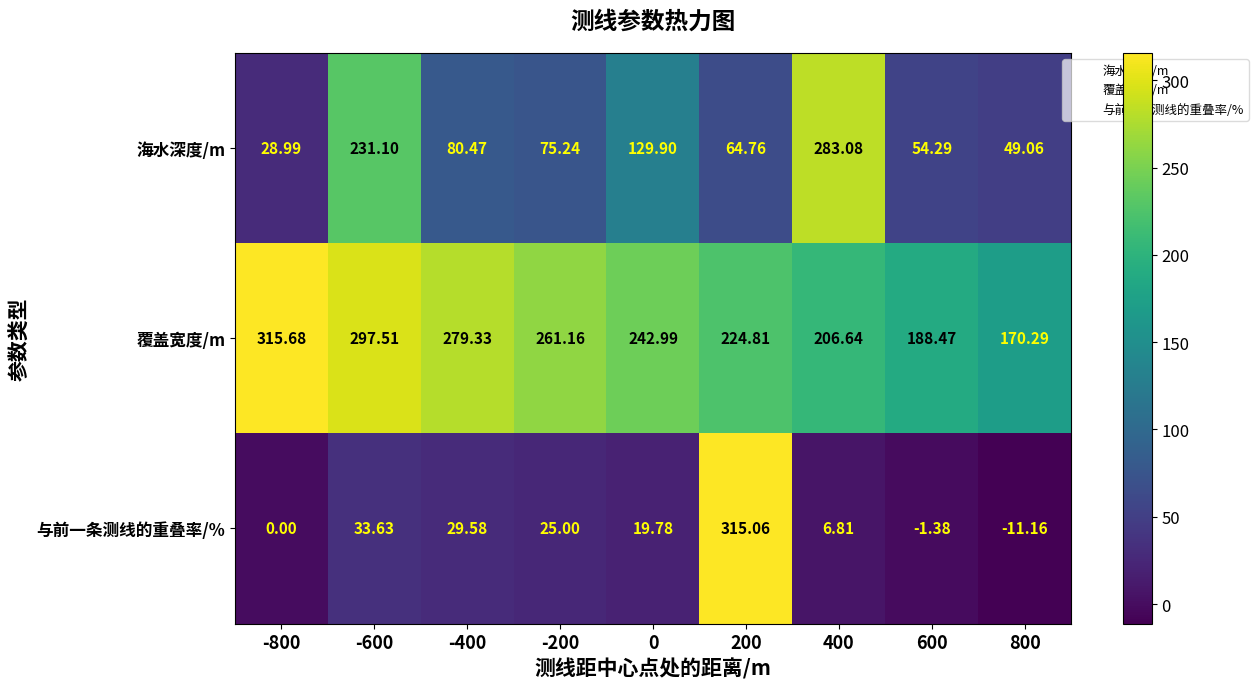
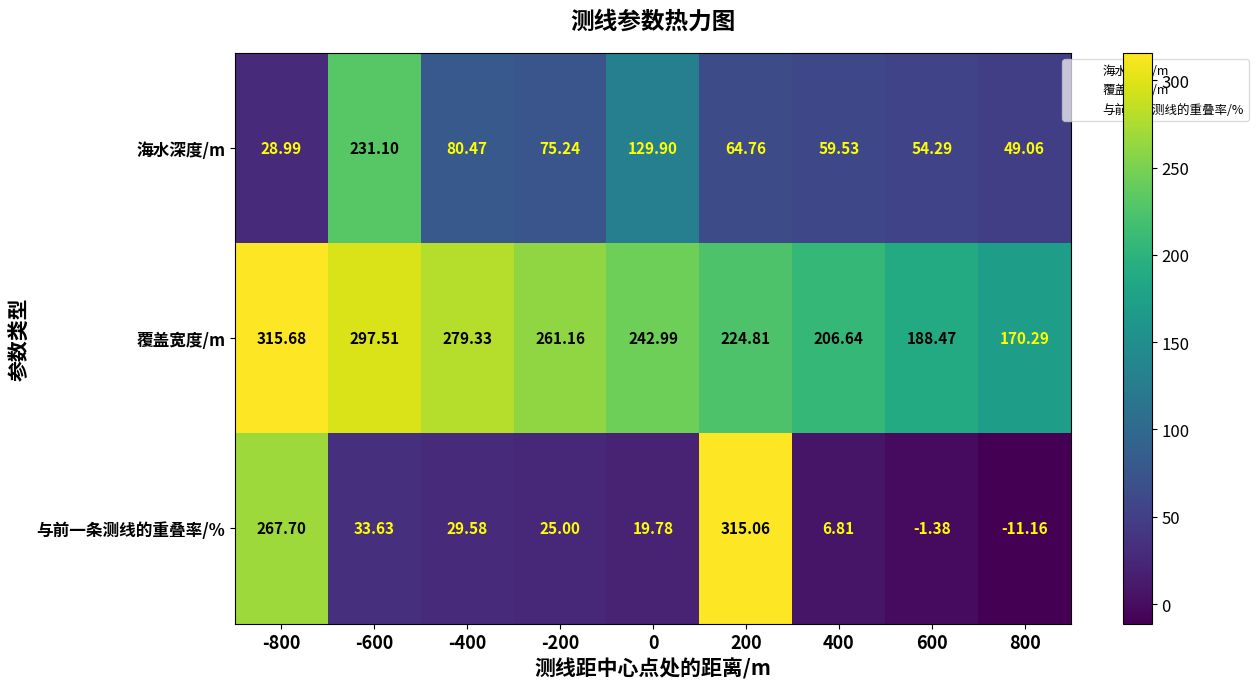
  {
    "海水深度/m": {
      "-800": 28.99,
      "-600": 231.10,
      "-400": 80.47,
      "-200": 75.24,
      "0": 129.90,
      "200": 64.76,
-     "400": 283.08,
+     "400": 59.53,
      "600": 54.29,
      "800": 49.06
    },
    "覆盖宽度/m": {
      "-800": 315.68,
      "-600": 297.51,
      "-400": 279.33,
      "-200": 261.16,
      "0": 242.99,
      "200": 224.81,
      "400": 206.64,
      "600": 188.47,
      "800": 170.29
    },
    "与前一条测线的重叠率/%": {
-     "-800": 0.00,
+     "-800": 267.70,
      "-600": 33.63,
      "-400": 29.58,
      "-200": 25.00,
      "0": 19.78,
      "200": 315.06,
      "400": 6.81,
      "600": -1.38,
      "800": -11.16
    }
  }
